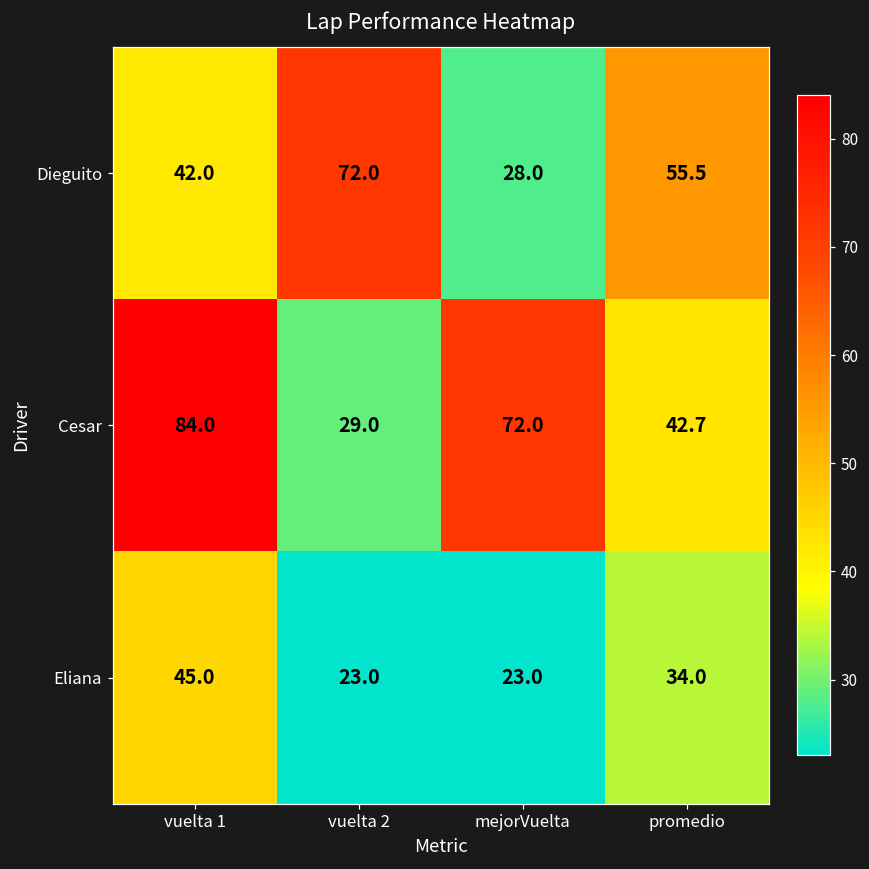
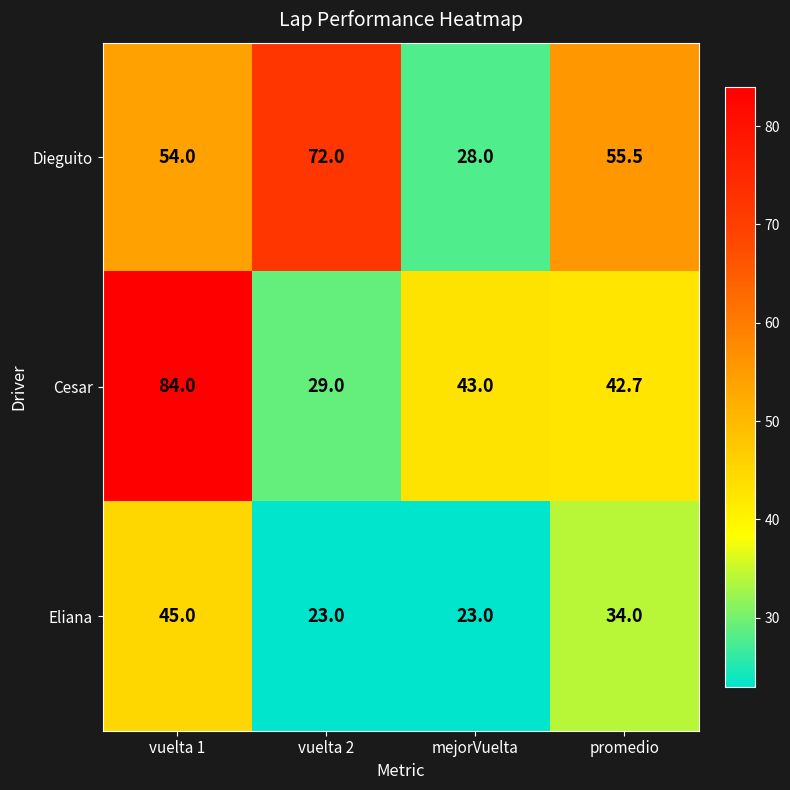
  {
    "Dieguito": {
-     "vuelta 1": 42.0,
+     "vuelta 1": 54.0,
      "vuelta 2": 72.0,
      "mejorVuelta": 28.0,
      "promedio": 55.5
    },
    "Cesar": {
      "vuelta 1": 84.0,
      "vuelta 2": 29.0,
-     "mejorVuelta": 72.0,
+     "mejorVuelta": 43.0,
      "promedio": 42.7
    },
    "Eliana": {
      "vuelta 1": 45.0,
      "vuelta 2": 23.0,
      "mejorVuelta": 23.0,
      "promedio": 34.0
    }
  }
